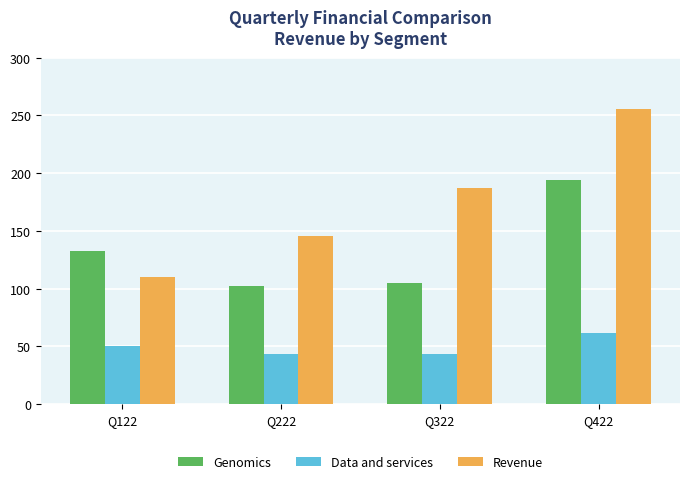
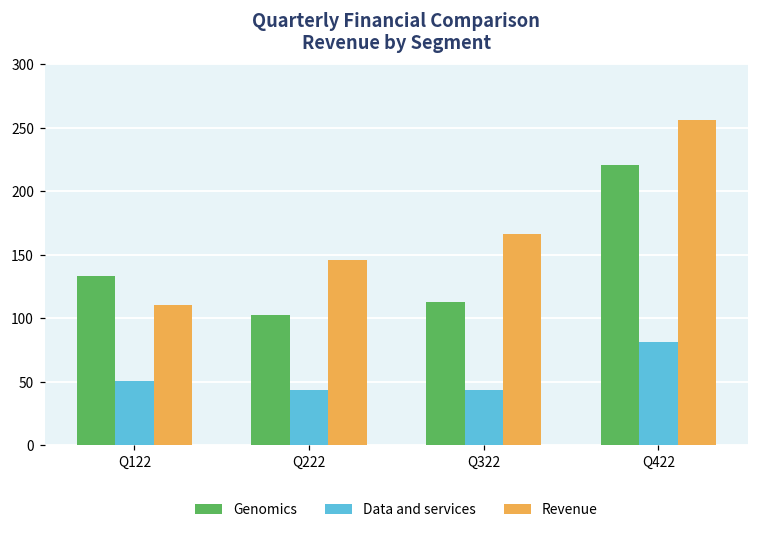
  {
    "Genomics": {
      "Q122": 133,
      "Q222": 103,
-     "Q322": 104,
-     "Q422": 194
+     "Q322": 112,
+     "Q422": 221
    },
    "Data and services": {
      "Q122": 51,
      "Q222": 43,
      "Q322": 44,
-     "Q422": 62
+     "Q422": 81
    },
    "Revenue": {
      "Q122": 110,
      "Q222": 146,
-     "Q322": 187,
+     "Q322": 166,
      "Q422": 256
    }
  }
